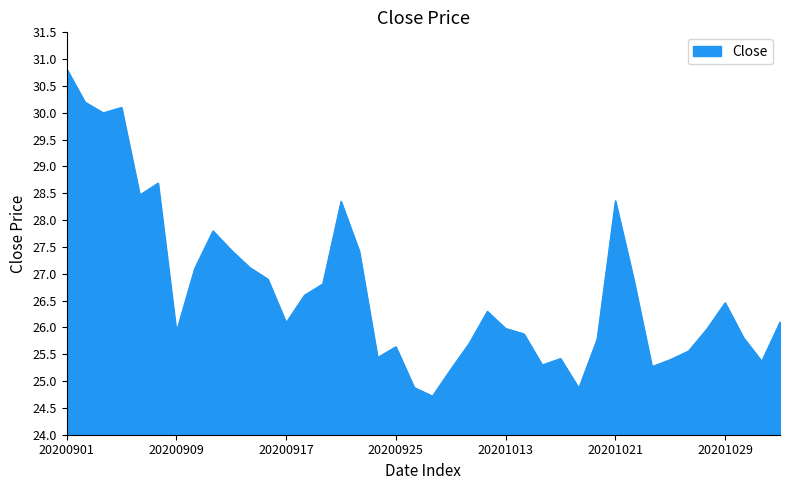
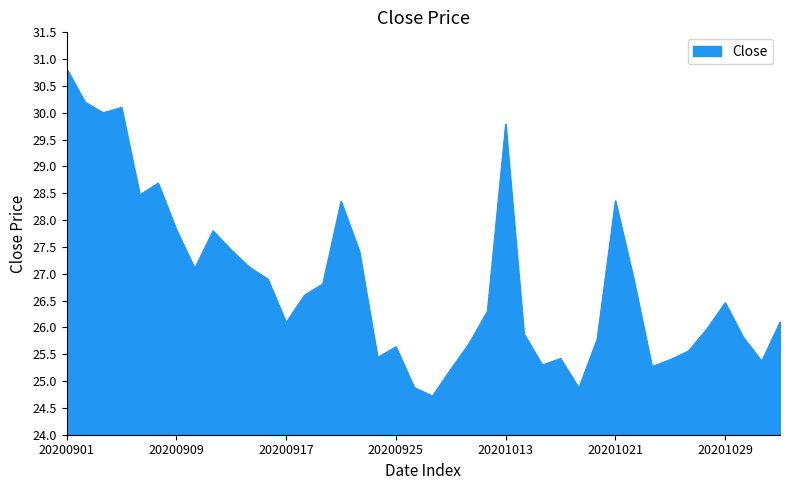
  {
    "20200901": 30.8,
-   "20200909": 25.9,
+   "20200909": 27.8,
    "20200917": 26.1,
    "20200925": 25.6,
-   "20201013": 26.0,
+   "20201013": 29.8,
    "20201021": 28.4,
    "20201029": 26.5
  }
